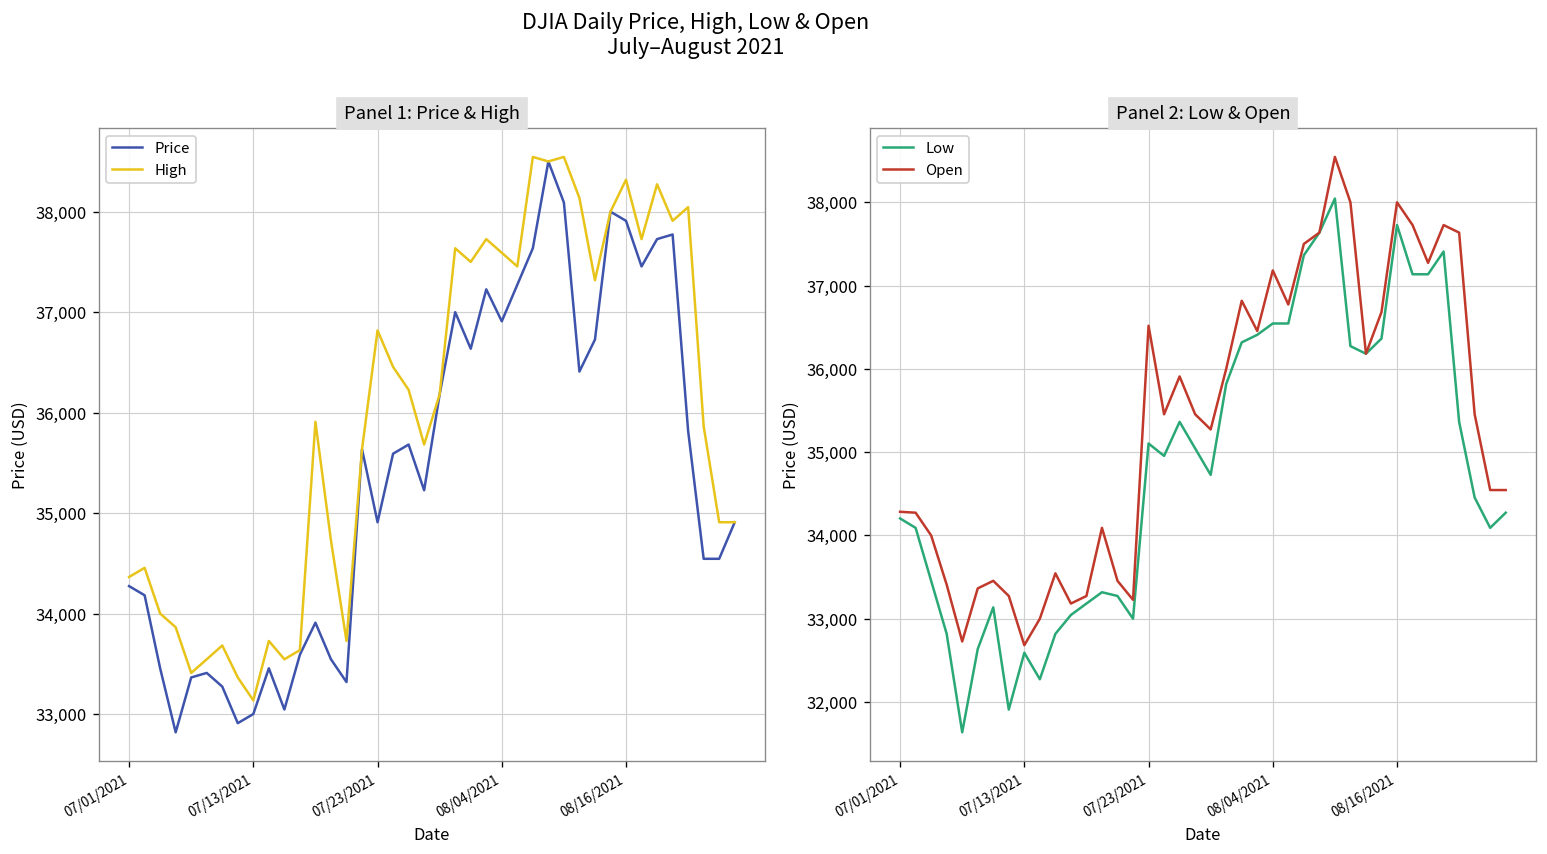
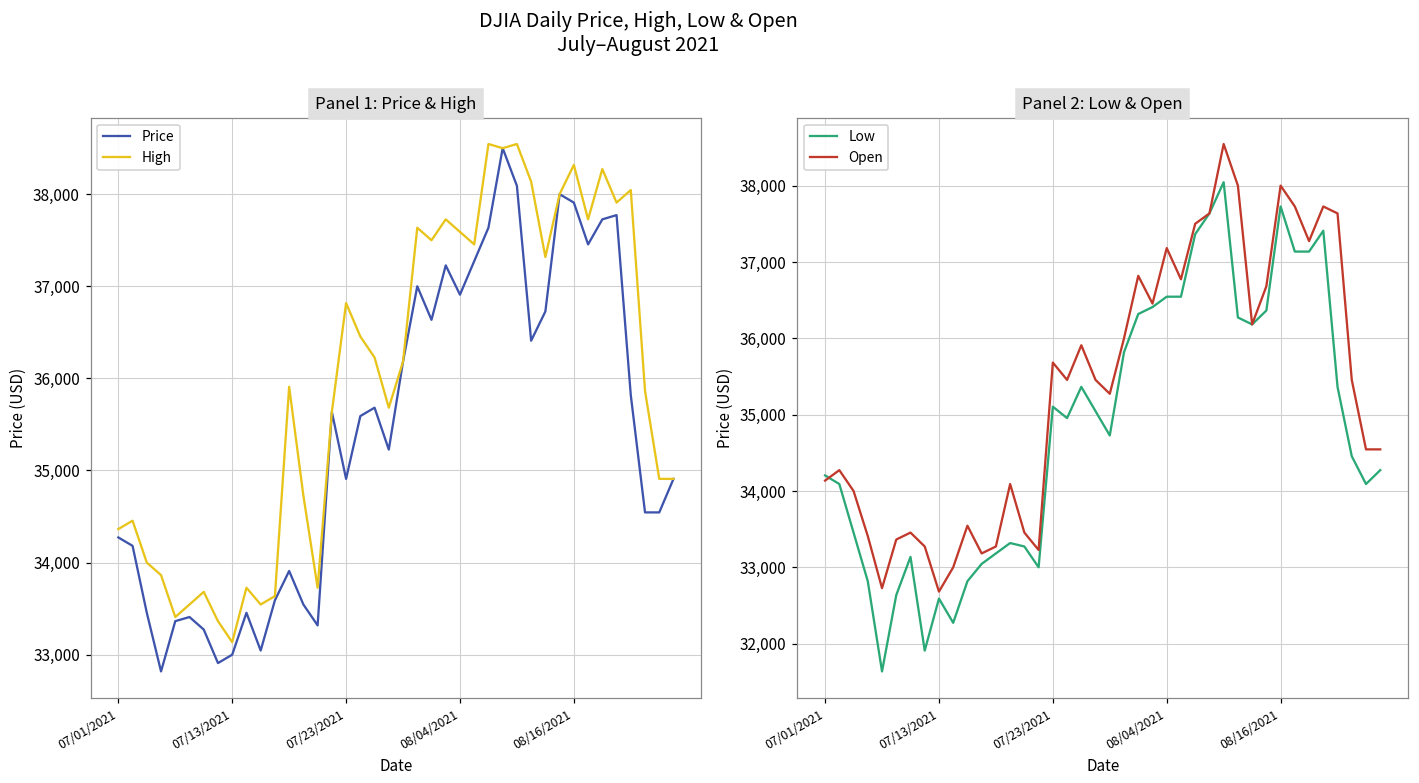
  {
    "Panel 1: Price & High": {
      "Price": {
        "07/01/2021": "34,300",
        "07/13/2021": "33,000",
        "07/23/2021": "34,900",
        "08/04/2021": "36,900",
        "08/16/2021": "37,900"
      },
      "High": {
        "07/01/2021": "34,400",
        "07/13/2021": "33,100",
        "07/23/2021": "36,800",
        "08/04/2021": "37,600",
        "08/16/2021": "38,300"
      }
    },
    "Panel 2: Low & Open": {
      "Low": {
        "07/01/2021": "34,200",
        "07/13/2021": "32,600",
        "07/23/2021": "35,100",
        "08/04/2021": "36,500",
        "08/16/2021": "37,700"
      },
      "Open": {
-       "07/01/2021": "34,300",
+       "07/01/2021": "34,100",
        "07/13/2021": "32,700",
-       "07/23/2021": "36,500",
+       "07/23/2021": "35,700",
        "08/04/2021": "37,200",
        "08/16/2021": "38,000"
      }
    }
  }
